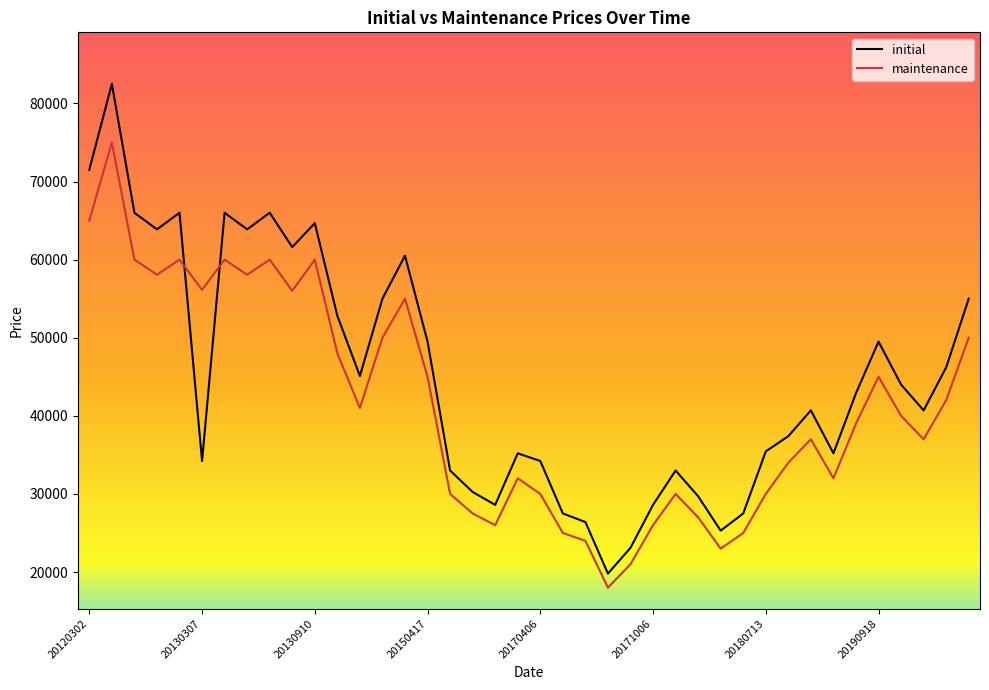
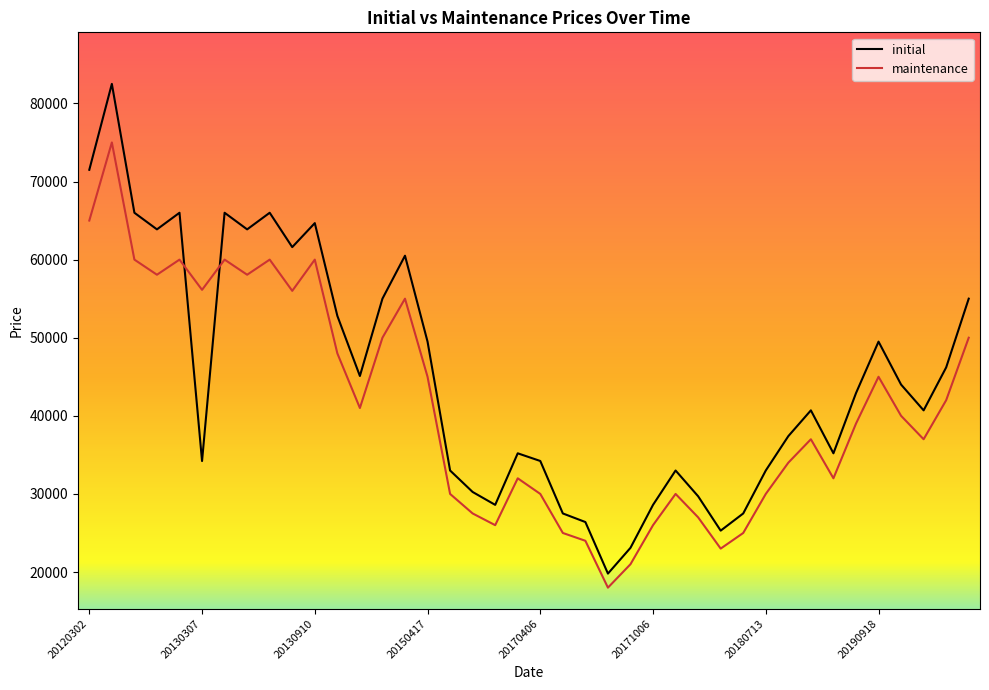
  {
    "initial": {
      "20120302": 72000,
      "20130307": 34000,
      "20130910": 65000,
      "20150417": 50000,
      "20170406": 34000,
      "20171006": 29000,
-     "20180713": 35000,
+     "20180713": 33000,
      "20190918": 50000
    },
    "maintenance": {
      "20120302": 65000,
      "20130307": 56000,
      "20130910": 60000,
      "20150417": 45000,
      "20170406": 30000,
      "20171006": 26000,
      "20180713": 30000,
      "20190918": 45000
    }
  }
